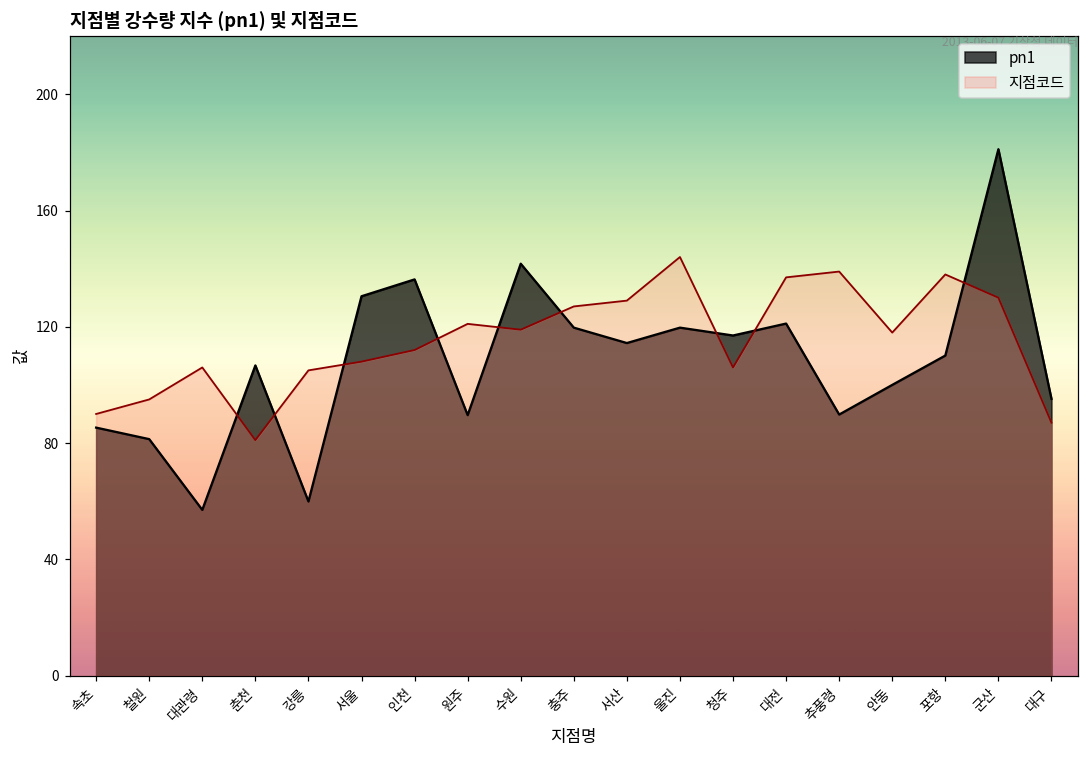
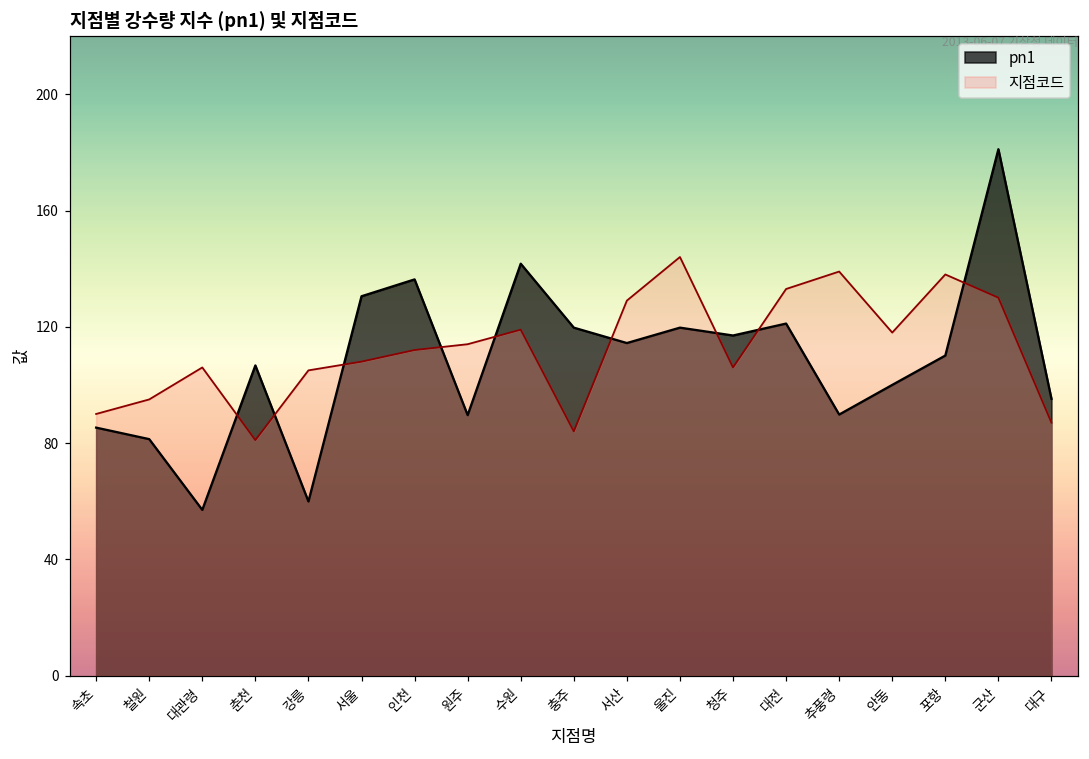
  {
    "pn1": {
      "속초": 85,
      "철원": 81,
      "대관령": 57,
      "춘천": 107,
      "강릉": 60,
      "서울": 131,
      "인천": 136,
      "원주": 90,
      "수원": 142,
      "충주": 120,
      "서산": 114,
      "울진": 120,
      "청주": 117,
      "대전": 121,
      "추풍령": 90,
      "안동": 100,
      "포항": 110,
      "군산": 181,
      "대구": 95
    },
    "지점코드": {
      "속초": 90,
      "철원": 95,
      "대관령": 106,
      "춘천": 81,
      "강릉": 105,
      "서울": 108,
      "인천": 112,
-     "원주": 121,
+     "원주": 114,
      "수원": 119,
-     "충주": 127,
+     "충주": 84,
      "서산": 129,
      "울진": 144,
      "청주": 106,
-     "대전": 137,
+     "대전": 133,
      "추풍령": 139,
      "안동": 118,
      "포항": 138,
      "군산": 130,
      "대구": 87
    }
  }
